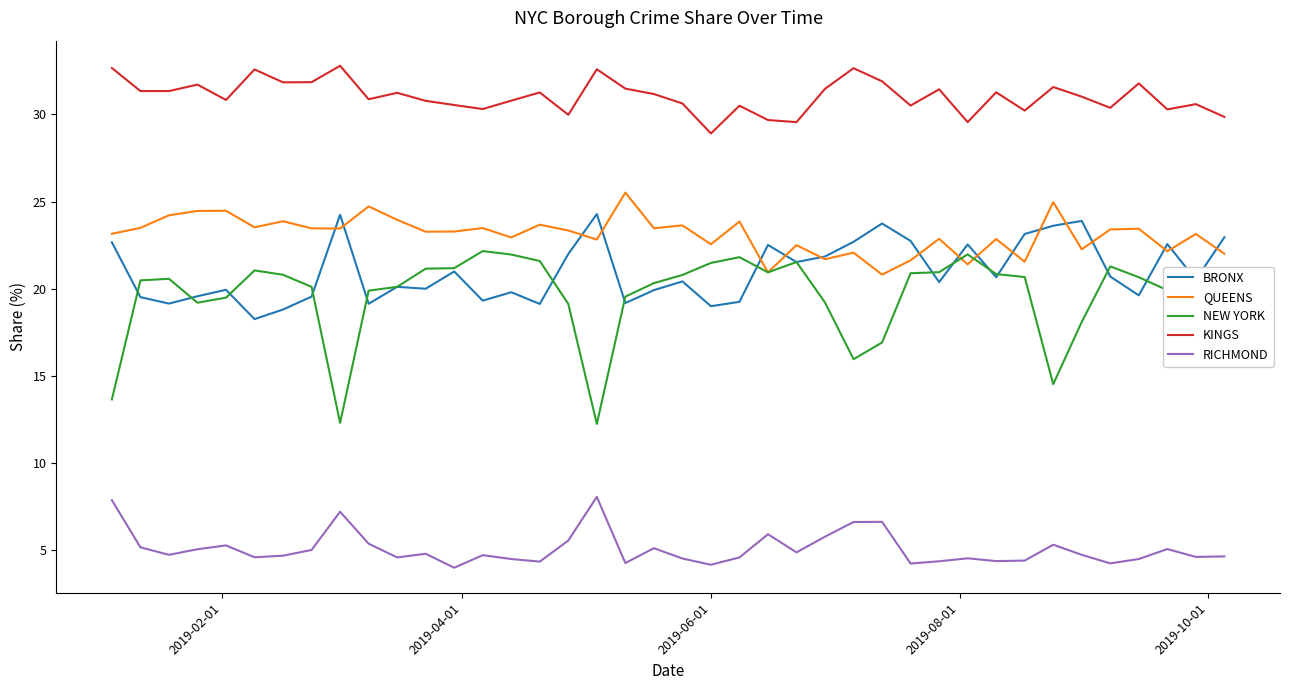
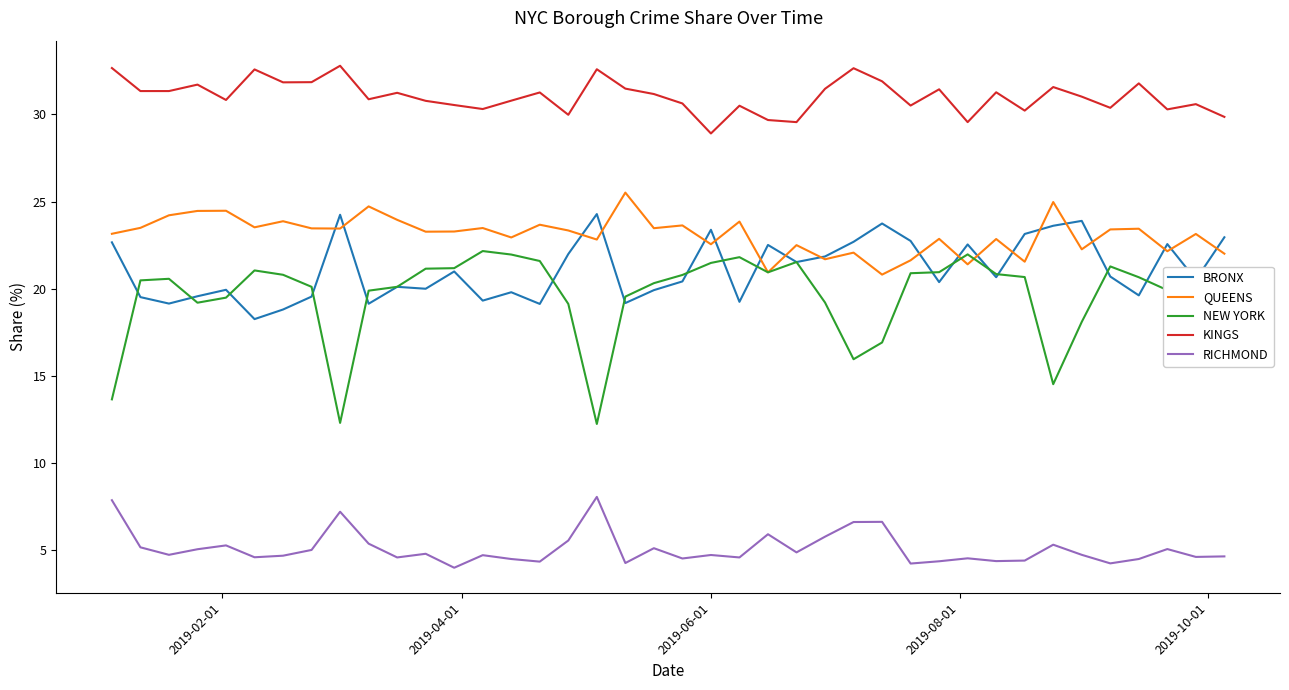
  {
    "BRONX": {
-     "2019-06-01": 19.0
+     "2019-06-01": 23.4
    },
    "QUEENS": {
      "2019-06-01": 22.6
    },
    "NEW YORK": {
      "2019-06-01": 21.5
    },
    "KINGS": {
      "2019-06-01": 28.9
    },
    "RICHMOND": {
-     "2019-06-01": 4.2
+     "2019-06-01": 4.7
    }
  }
